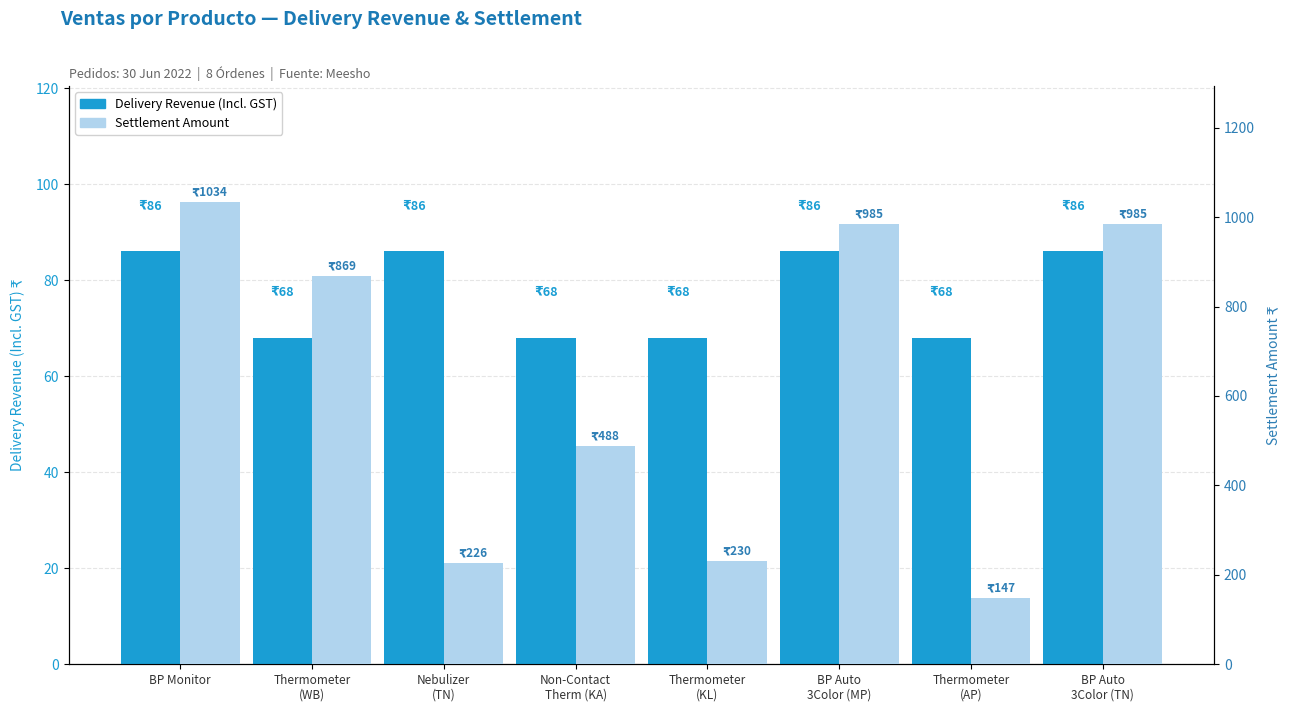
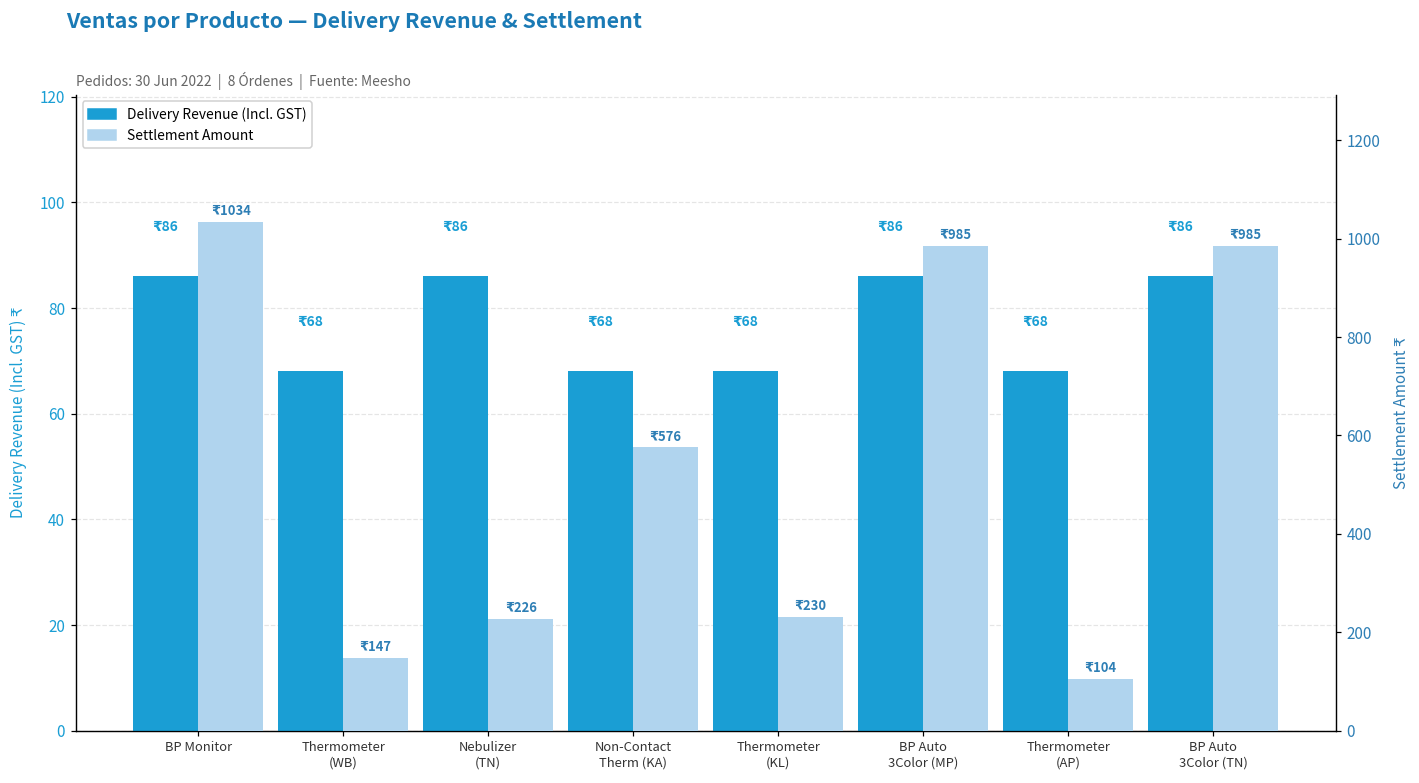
  {
    "Settlement Amount": {
      "BP Monitor": 1034,
-     "Thermometer (WB)": 869,
+     "Thermometer (WB)": 147,
      "Nebulizer (TN)": 226,
-     "Non-Contact Therm (KA)": 488,
+     "Non-Contact Therm (KA)": 576,
      "Thermometer (KL)": 230,
      "BP Auto 3Color (MP)": 985,
-     "Thermometer (AP)": 147,
+     "Thermometer (AP)": 104,
      "BP Auto 3Color (TN)": 985
    }
  }
